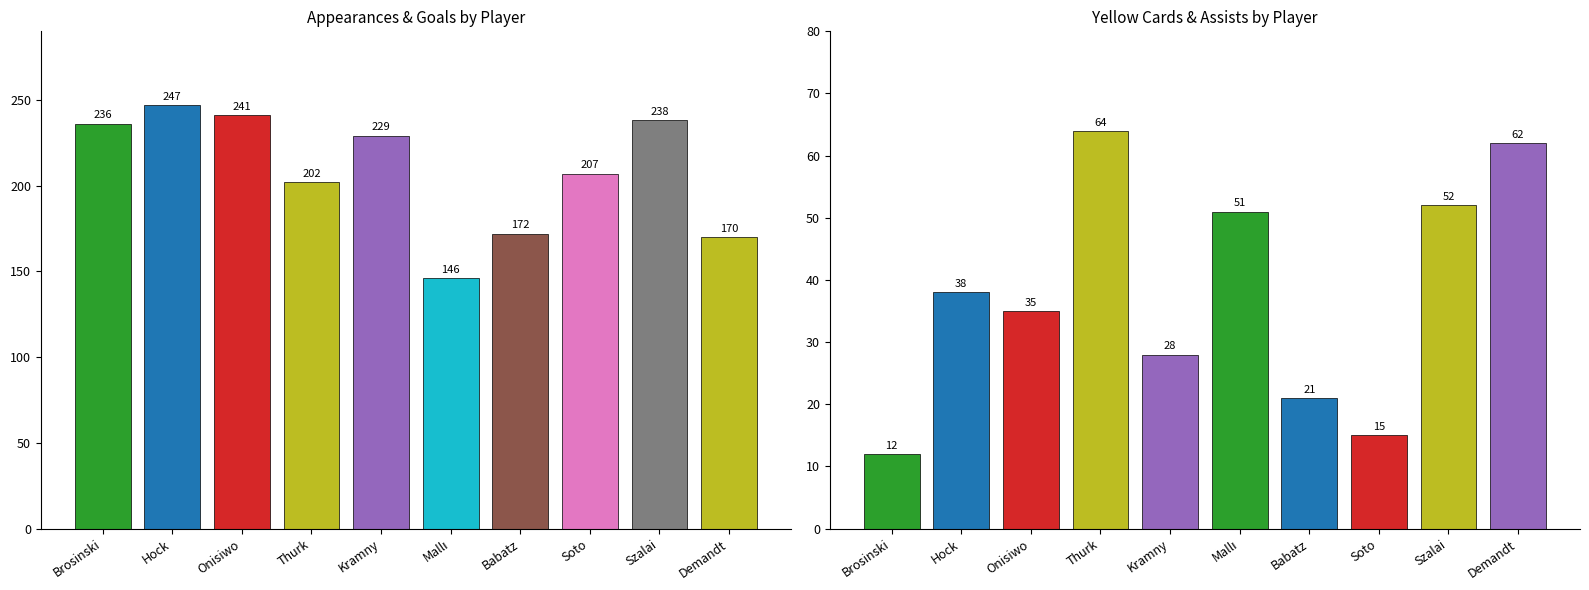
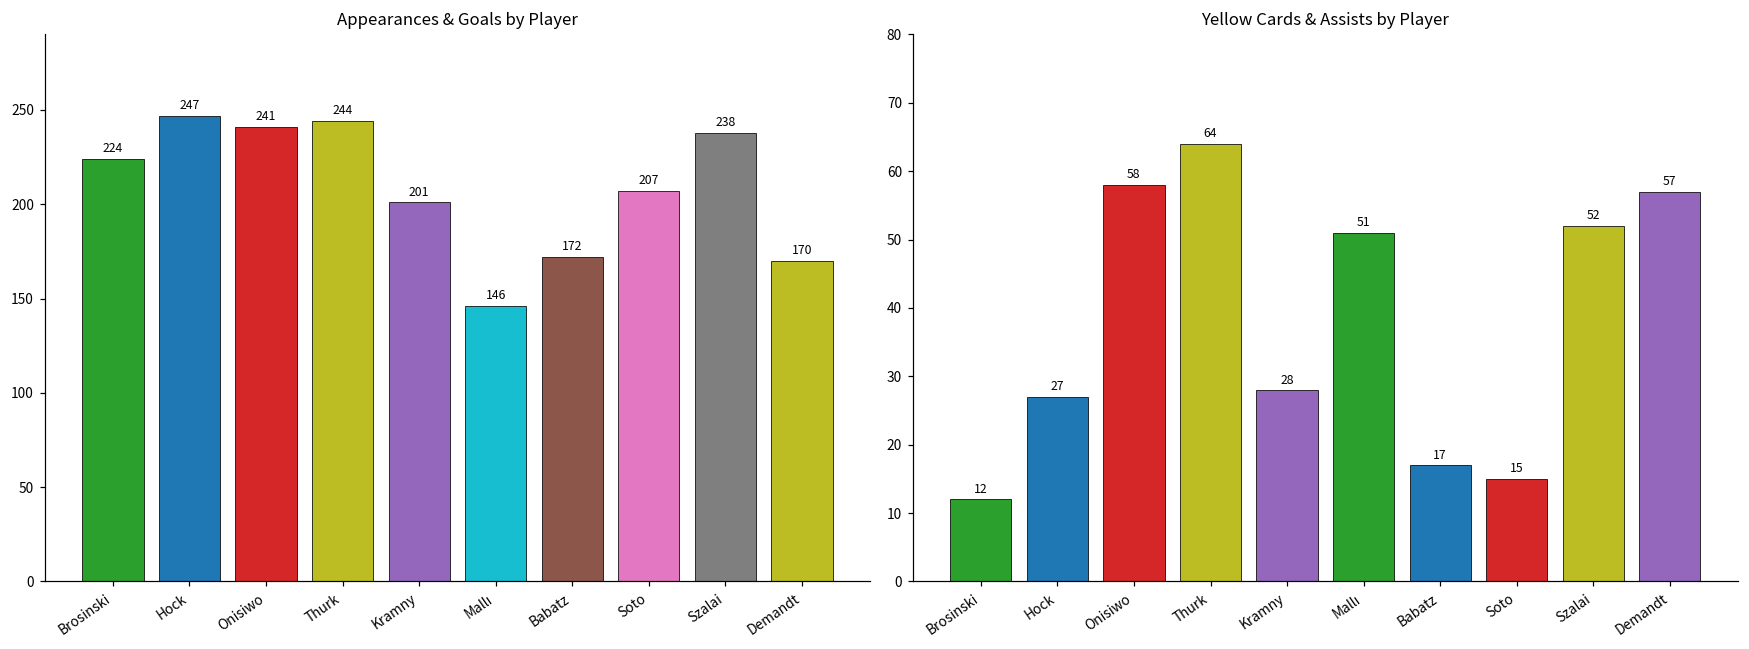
  {
    "Appearances & Goals by Player": {
-     "Brosinski": 236,
+     "Brosinski": 224,
      "Hock": 247,
      "Onisiwo": 241,
-     "Thurk": 202,
-     "Kramny": 229,
+     "Thurk": 244,
+     "Kramny": 201,
      "Mallı": 146,
      "Babatz": 172,
      "Soto": 207,
      "Szalai": 238,
      "Demandt": 170
    },
    "Yellow Cards & Assists by Player": {
      "Brosinski": 12,
-     "Hock": 38,
-     "Onisiwo": 35,
+     "Hock": 27,
+     "Onisiwo": 58,
      "Thurk": 64,
      "Kramny": 28,
      "Mallı": 51,
-     "Babatz": 21,
+     "Babatz": 17,
      "Soto": 15,
      "Szalai": 52,
-     "Demandt": 62
+     "Demandt": 57
    }
  }
